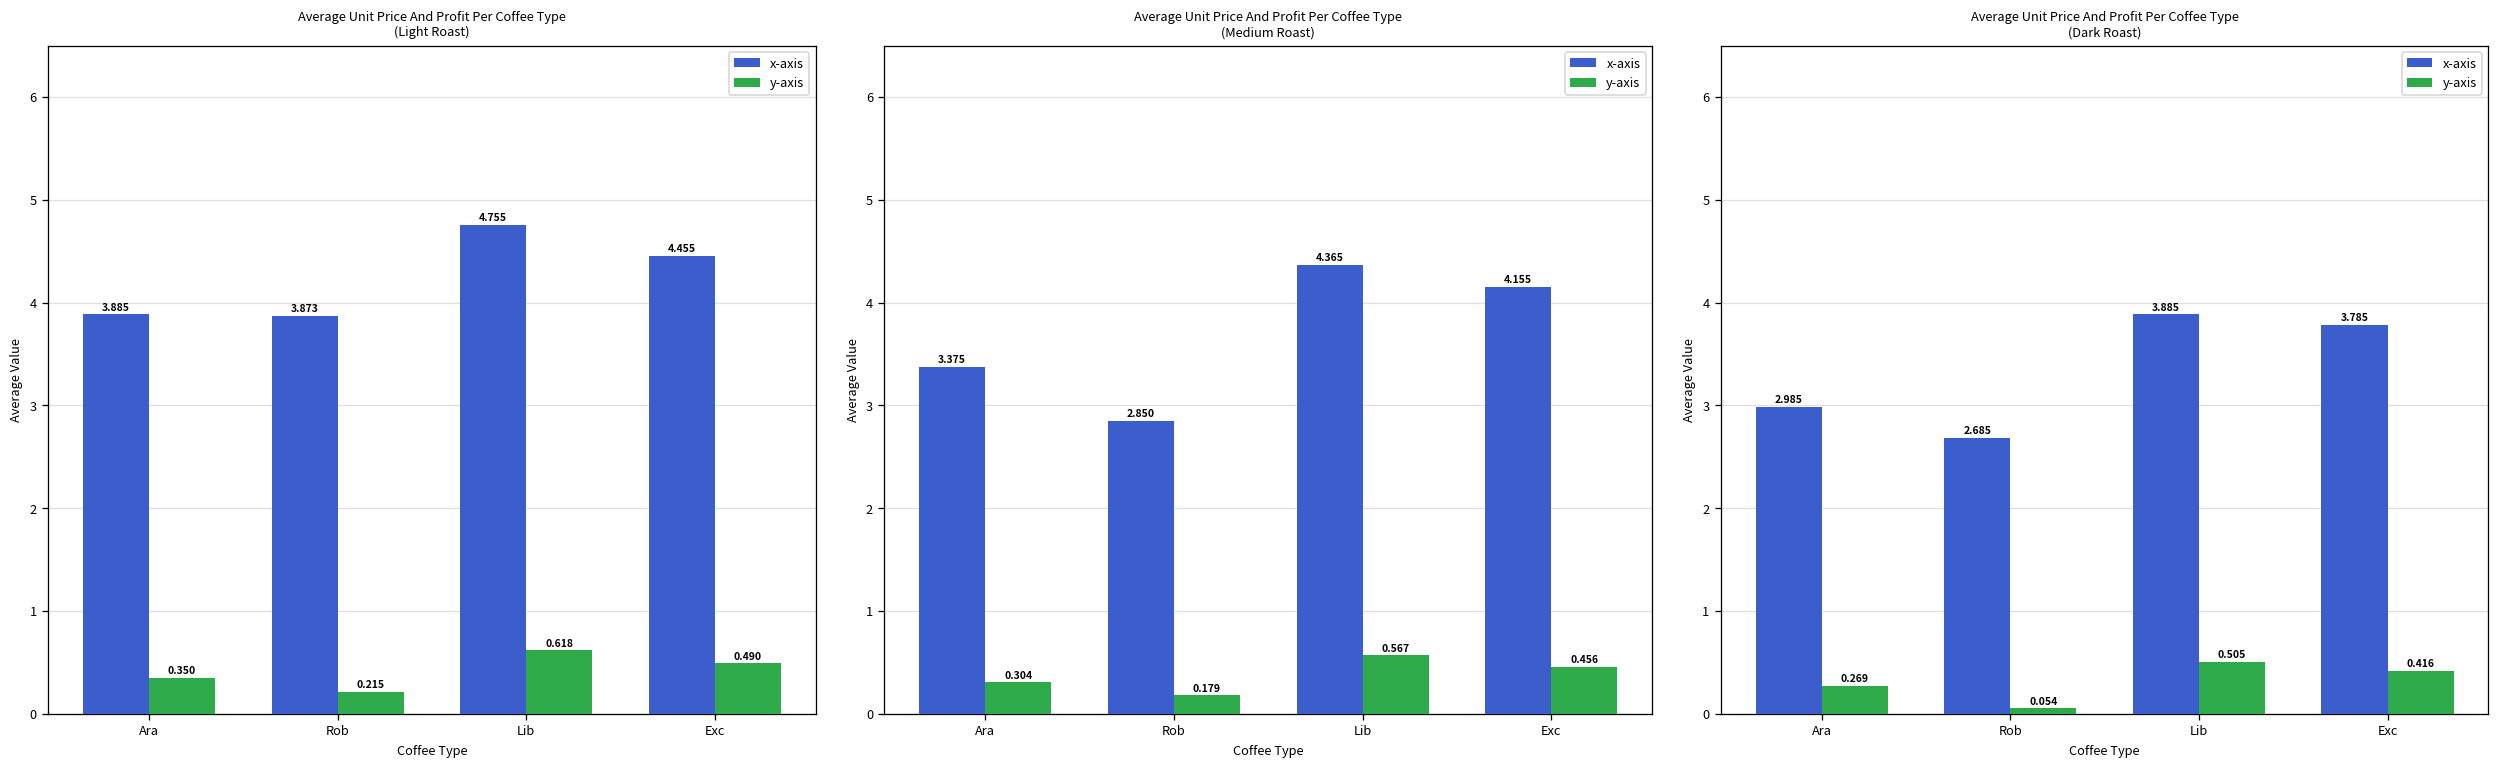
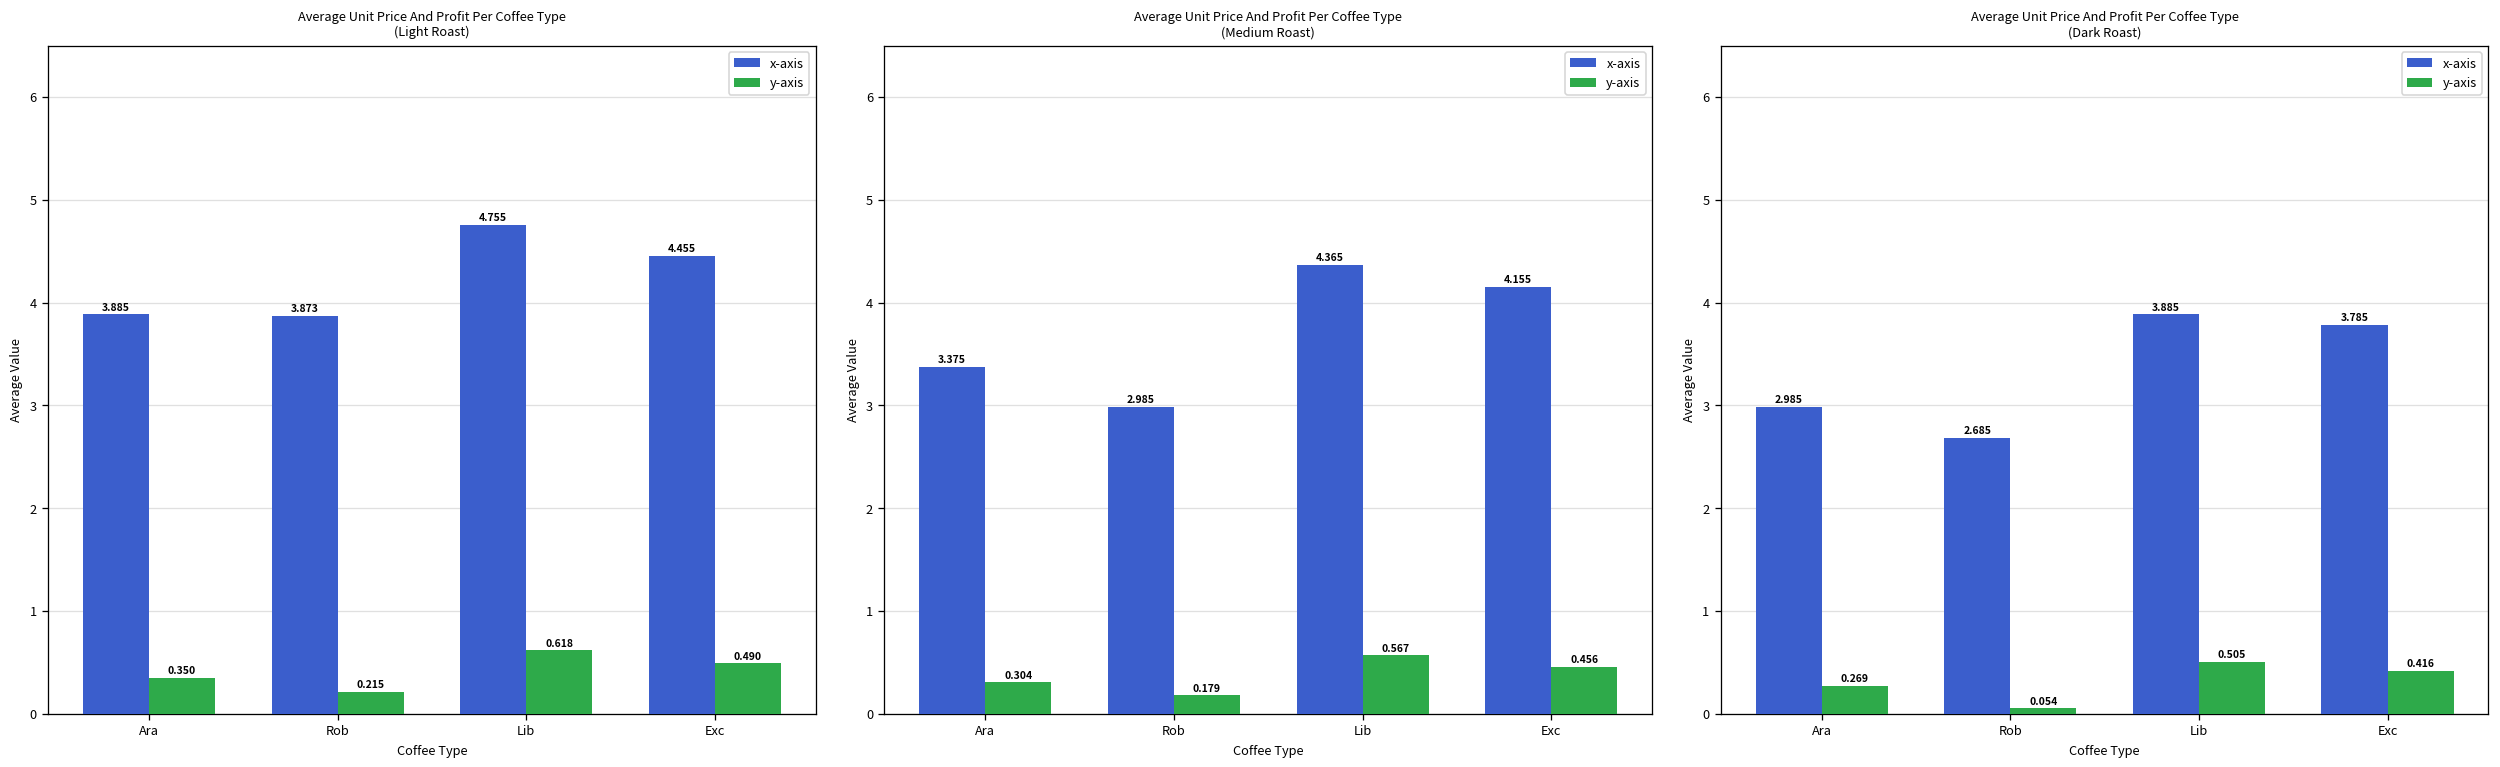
  {
    "Average Unit Price And Profit Per Coffee Type (Light Roast)": {
      "x-axis": {
        "Ara": 3.885,
        "Rob": 3.873,
        "Lib": 4.755,
        "Exc": 4.455
      },
      "y-axis": {
        "Ara": 0.350,
        "Rob": 0.215,
        "Lib": 0.618,
        "Exc": 0.490
      }
    },
    "Average Unit Price And Profit Per Coffee Type (Medium Roast)": {
      "x-axis": {
        "Ara": 3.375,
-       "Rob": 2.850,
+       "Rob": 2.985,
        "Lib": 4.365,
        "Exc": 4.155
      },
      "y-axis": {
        "Ara": 0.304,
        "Rob": 0.179,
        "Lib": 0.567,
        "Exc": 0.456
      }
    },
    "Average Unit Price And Profit Per Coffee Type (Dark Roast)": {
      "x-axis": {
        "Ara": 2.985,
        "Rob": 2.685,
        "Lib": 3.885,
        "Exc": 3.785
      },
      "y-axis": {
        "Ara": 0.269,
        "Rob": 0.054,
        "Lib": 0.505,
        "Exc": 0.416
      }
    }
  }
